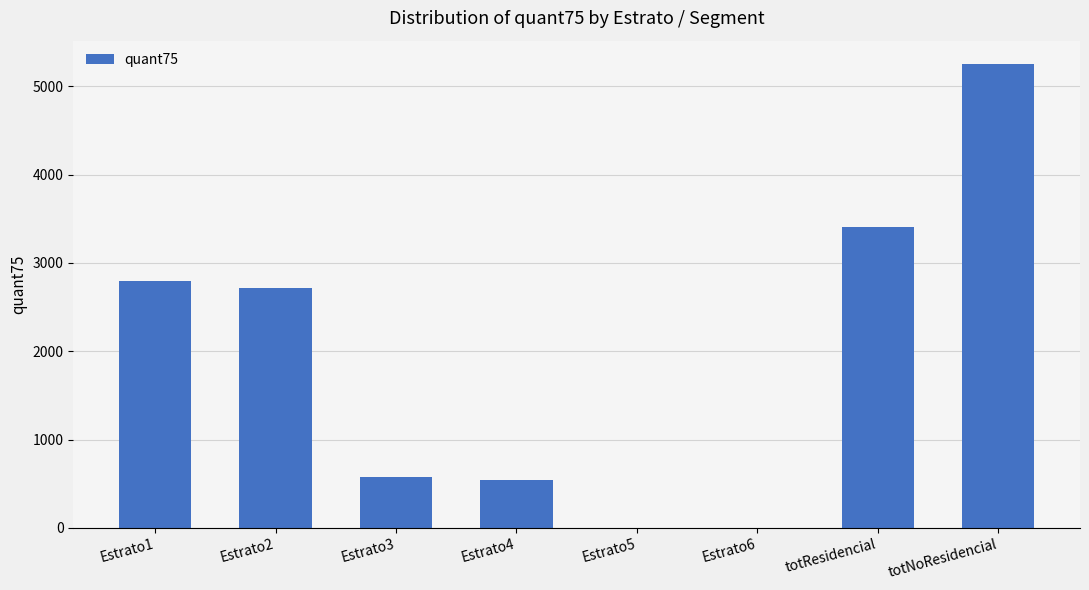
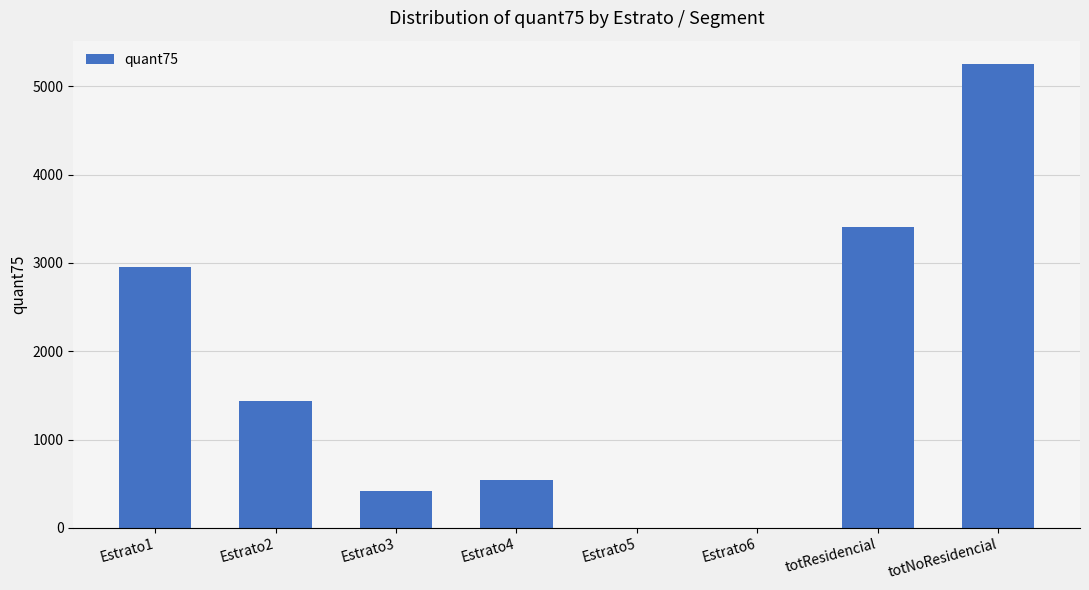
  {
-   "Estrato1": 2800,
-   "Estrato2": 2700,
-   "Estrato3": 600,
+   "Estrato1": 3000,
+   "Estrato2": 1400,
+   "Estrato3": 400,
    "Estrato4": 500,
    "totResidencial": 3400,
    "totNoResidencial": 5300
  }
